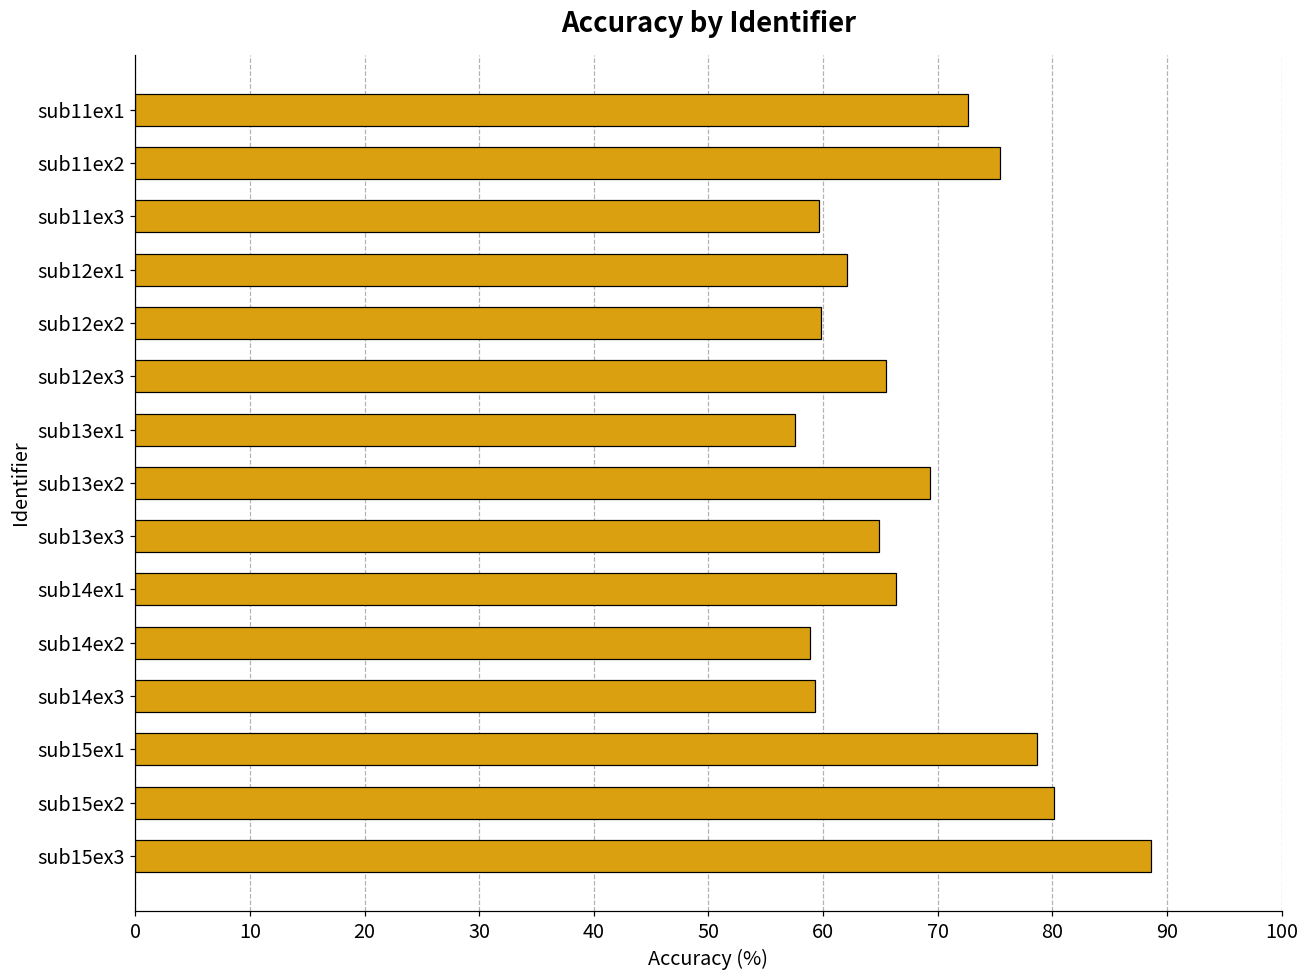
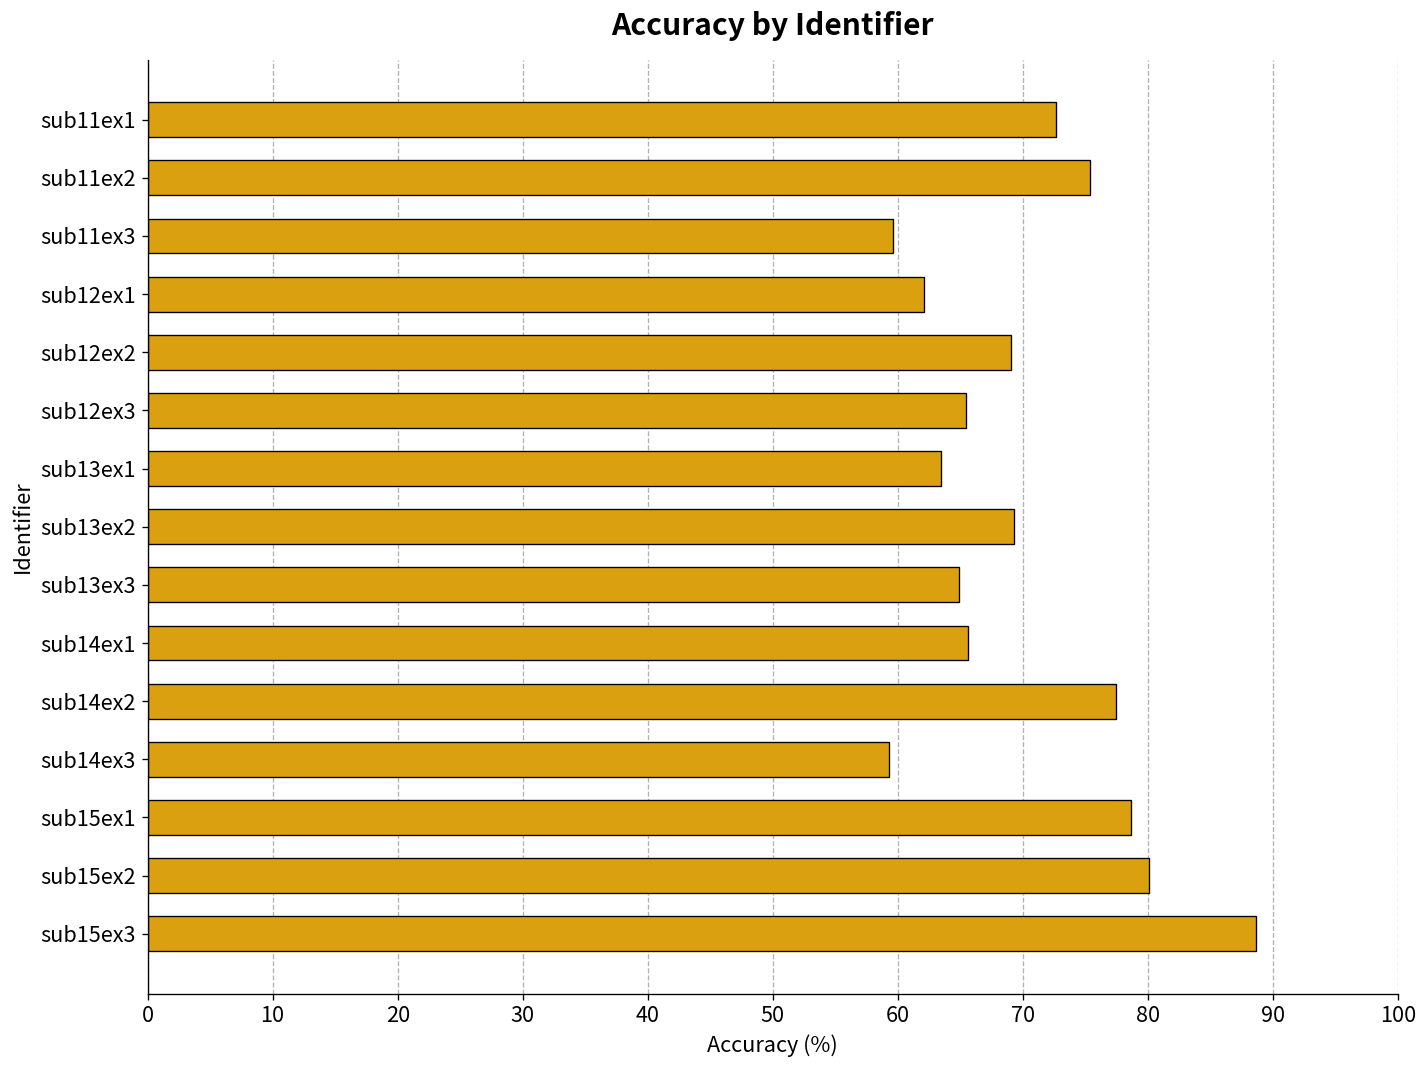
  {
    "sub11ex1": 72.7,
    "sub11ex2": 75.4,
    "sub11ex3": 59.6,
    "sub12ex1": 62.1,
-   "sub12ex2": 59.8,
+   "sub12ex2": 69.1,
    "sub12ex3": 65.5,
-   "sub13ex1": 57.5,
+   "sub13ex1": 63.5,
    "sub13ex2": 69.3,
    "sub13ex3": 64.9,
-   "sub14ex1": 66.4,
-   "sub14ex2": 58.8,
+   "sub14ex1": 65.6,
+   "sub14ex2": 77.5,
    "sub14ex3": 59.3,
    "sub15ex1": 78.7,
    "sub15ex2": 80.1,
    "sub15ex3": 88.6
  }
